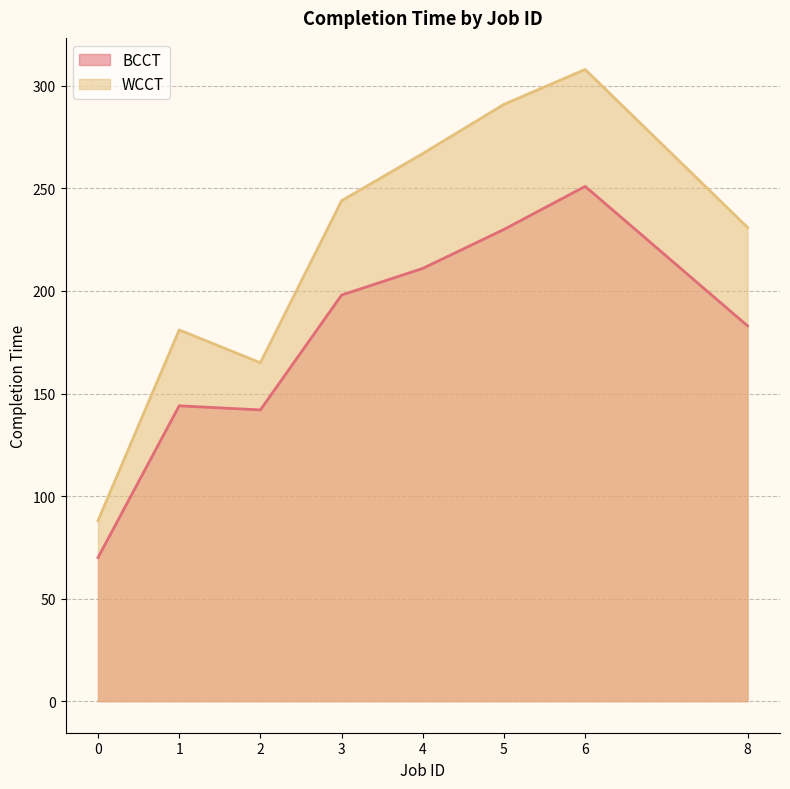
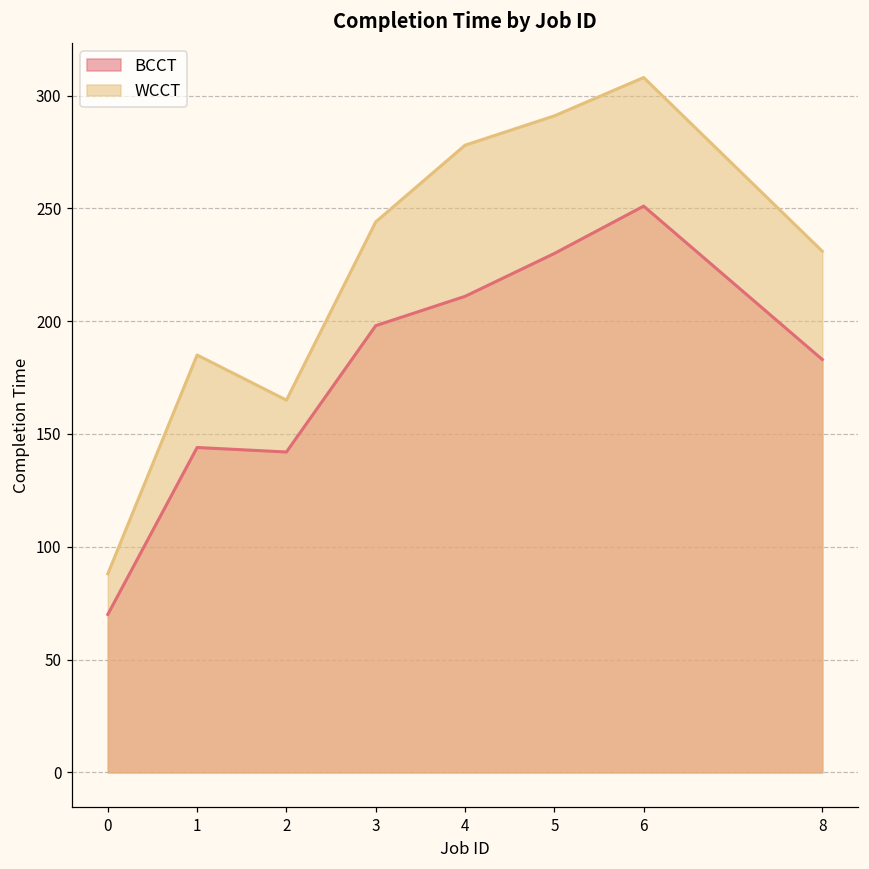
  {
    "BCCT": {
      "0": 70,
      "1": 144,
      "2": 142,
      "3": 198,
      "4": 211,
      "5": 230,
      "6": 251,
      "8": 183
    },
    "WCCT": {
      "0": 88,
-     "1": 181,
+     "1": 185,
      "2": 165,
      "3": 244,
-     "4": 267,
+     "4": 278,
      "5": 291,
      "6": 308,
      "8": 231
    }
  }
